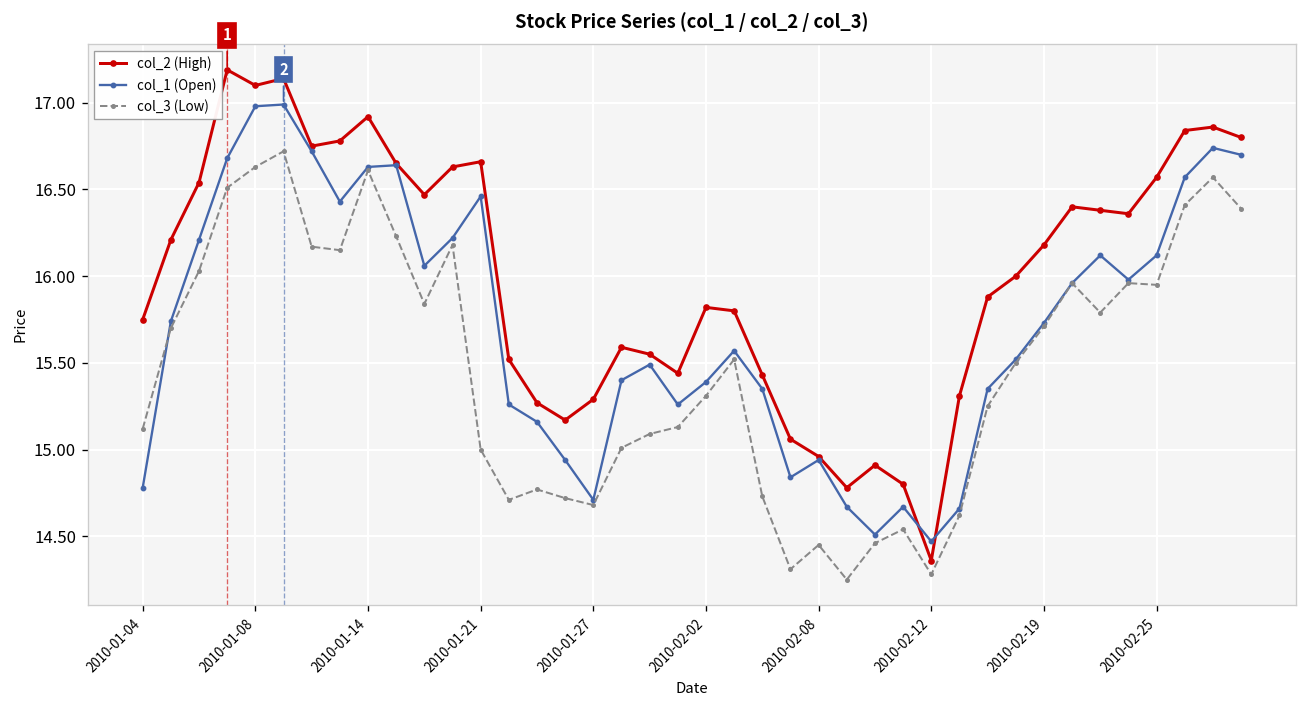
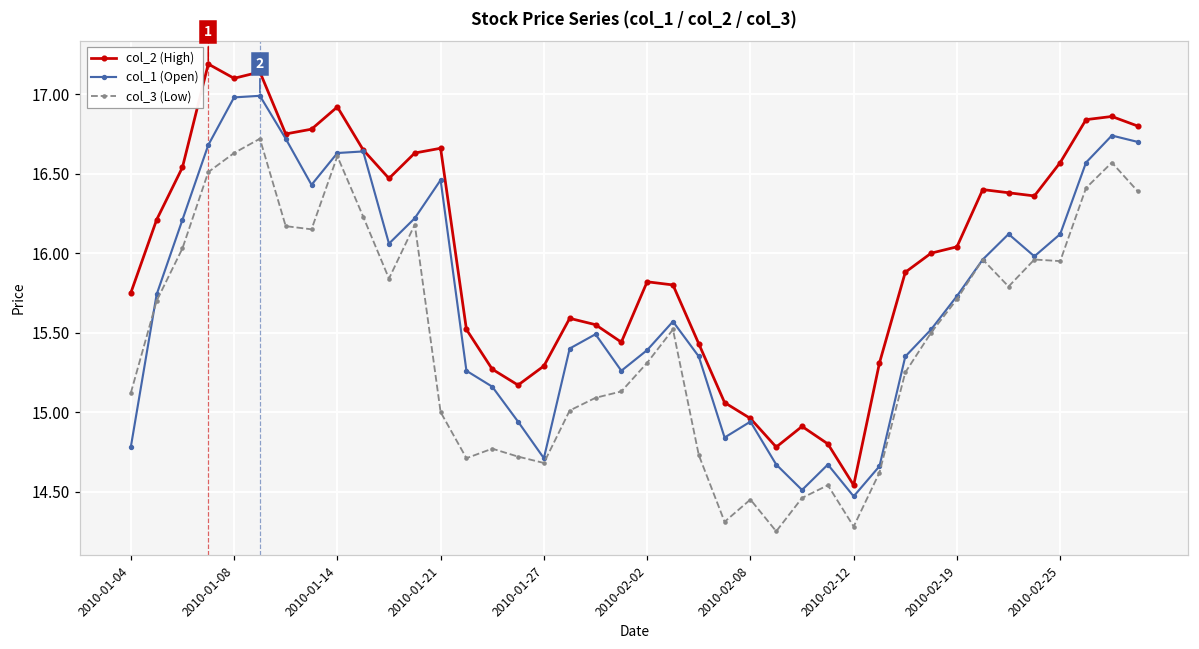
  {
    "col_2 (High)": {
      "2010-01-04": 15.75,
      "2010-01-08": 17.10,
      "2010-01-14": 16.92,
      "2010-01-21": 16.66,
      "2010-01-27": 15.29,
      "2010-02-02": 15.82,
      "2010-02-08": 14.96,
-     "2010-02-12": 14.36,
-     "2010-02-19": 16.18,
+     "2010-02-12": 14.54,
+     "2010-02-19": 16.04,
      "2010-02-25": 16.57
    },
    "col_1 (Open)": {
      "2010-01-04": 14.78,
      "2010-01-08": 16.98,
      "2010-01-14": 16.63,
      "2010-01-21": 16.46,
      "2010-01-27": 14.71,
      "2010-02-02": 15.39,
      "2010-02-08": 14.94,
      "2010-02-12": 14.47,
      "2010-02-19": 15.73,
      "2010-02-25": 16.12
    },
    "col_3 (Low)": {
      "2010-01-04": 15.12,
      "2010-01-08": 16.63,
      "2010-01-14": 16.61,
      "2010-01-21": 15.00,
      "2010-01-27": 14.68,
      "2010-02-02": 15.31,
      "2010-02-08": 14.45,
      "2010-02-12": 14.28,
      "2010-02-19": 15.71,
      "2010-02-25": 15.95
    }
  }
